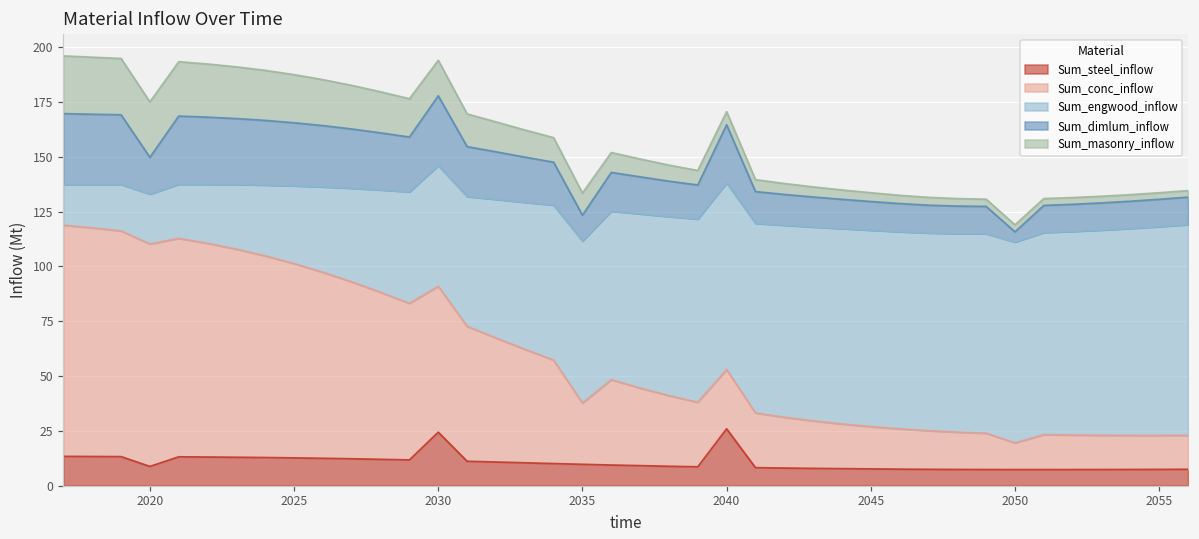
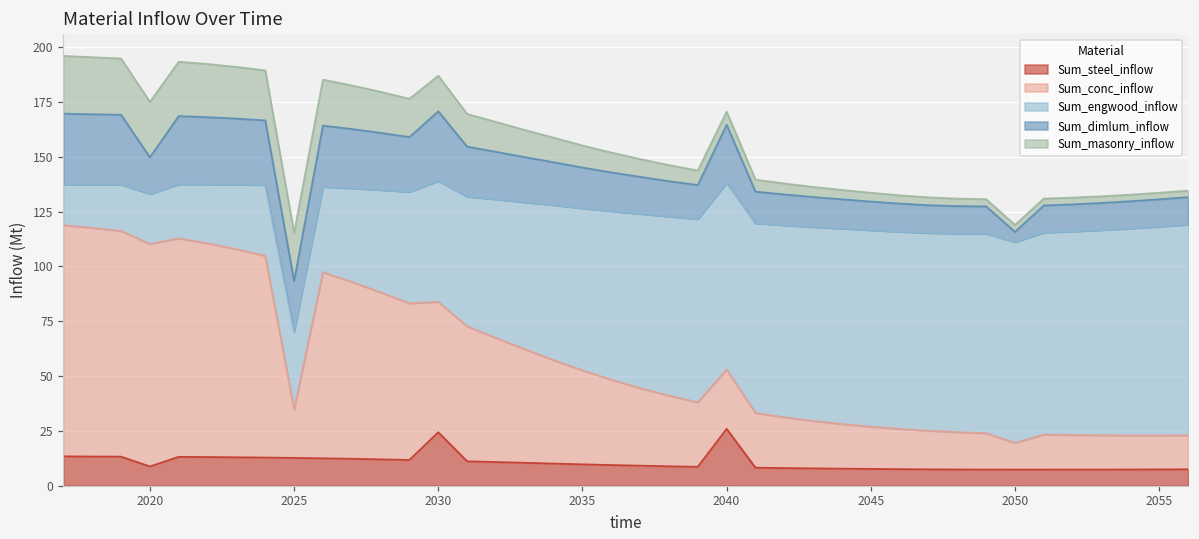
  {
    "Sum_steel_inflow": {
      "2020": 9,
      "2025": 13,
      "2030": 24,
      "2035": 10,
      "2040": 26,
      "2045": 8,
      "2050": 7,
      "2055": 7
    },
    "Sum_conc_inflow": {
      "2020": 101,
-     "2025": 89,
-     "2030": 67,
-     "2035": 28,
+     "2025": 22,
+     "2030": 59,
+     "2035": 43,
      "2040": 27,
      "2045": 19,
      "2050": 12,
      "2055": 16
    },
    "Sum_dimlum_inflow": {
      "2020": 17,
-     "2025": 29,
+     "2025": 23,
      "2030": 32,
-     "2035": 12,
+     "2035": 19,
      "2040": 26,
      "2045": 13,
      "2050": 5,
      "2055": 12
    }
  }
